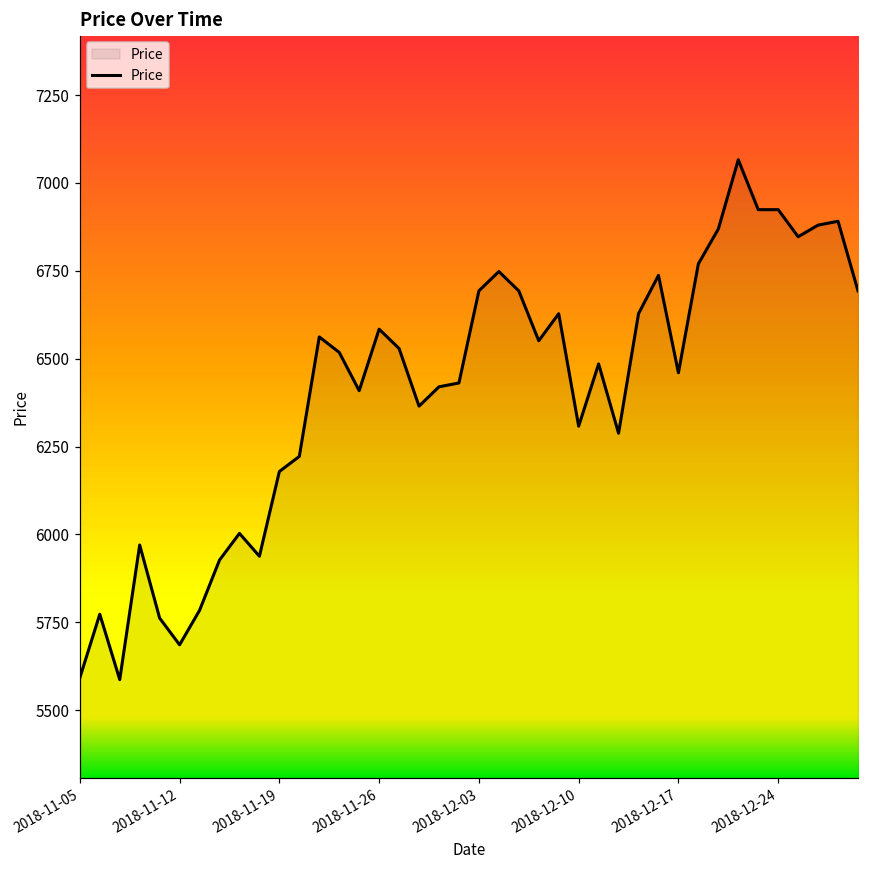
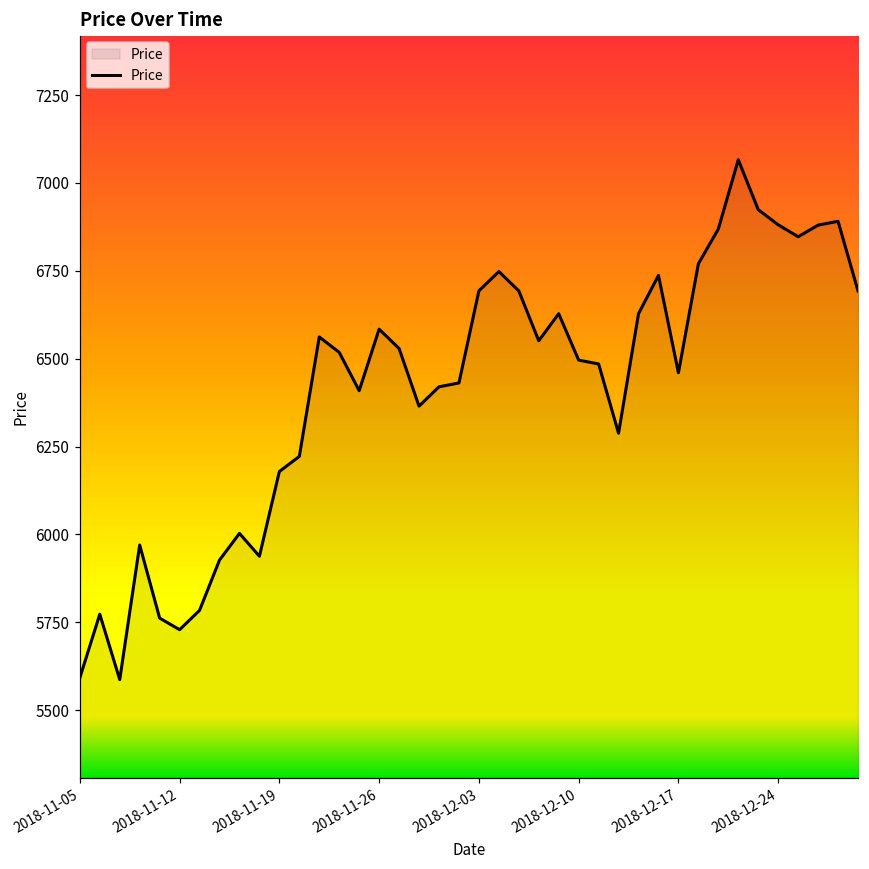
  {
    "2018-11-05": 5590,
-   "2018-11-12": 5690,
+   "2018-11-12": 5730,
    "2018-11-19": 6180,
    "2018-11-26": 6580,
    "2018-12-03": 6690,
-   "2018-12-10": 6310,
+   "2018-12-10": 6500,
    "2018-12-17": 6460,
-   "2018-12-24": 6920
+   "2018-12-24": 6880
  }
